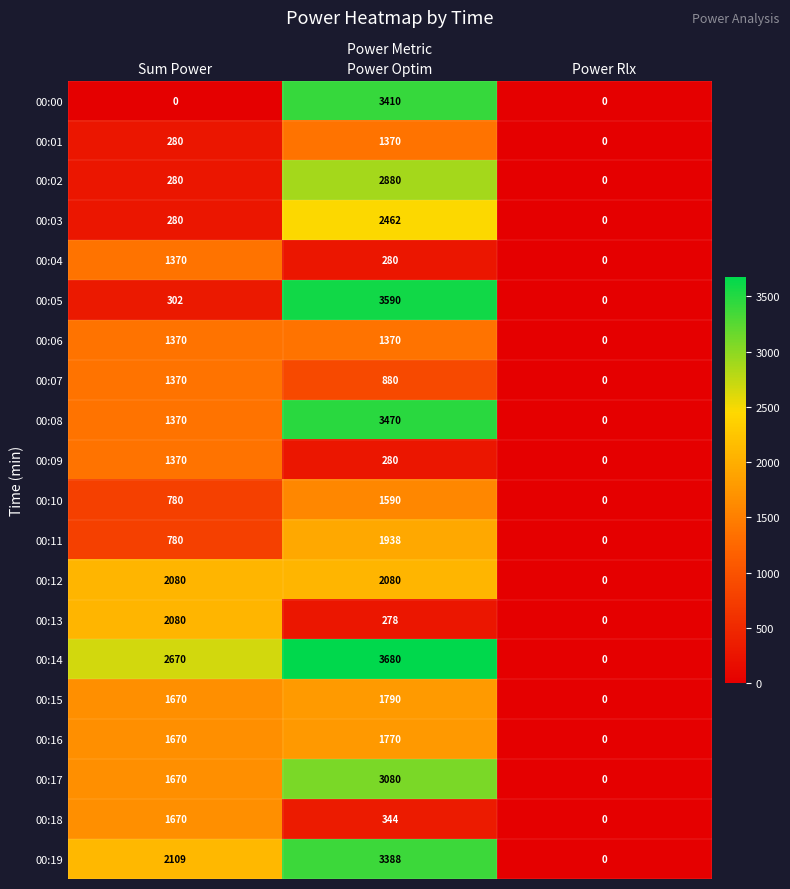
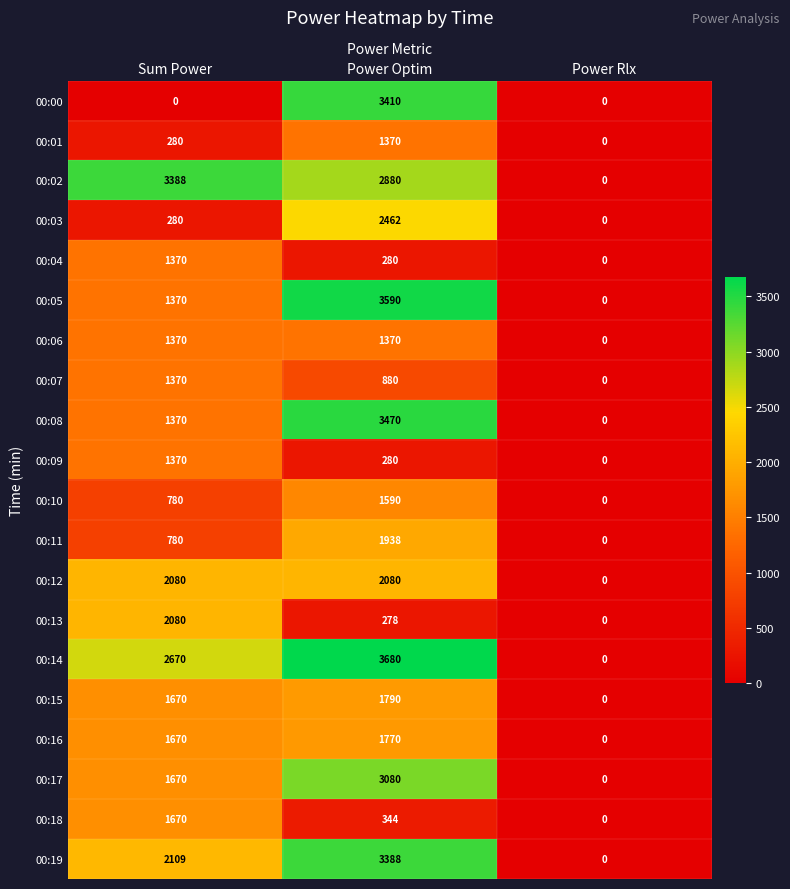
  {
    "00:00": {
      "Sum Power": 0,
      "Power Optim": 3410,
      "Power Rlx": 0
    },
    "00:01": {
      "Sum Power": 280,
      "Power Optim": 1370,
      "Power Rlx": 0
    },
    "00:02": {
-     "Sum Power": 280,
+     "Sum Power": 3388,
      "Power Optim": 2880,
      "Power Rlx": 0
    },
    "00:03": {
      "Sum Power": 280,
      "Power Optim": 2462,
      "Power Rlx": 0
    },
    "00:04": {
      "Sum Power": 1370,
      "Power Optim": 280,
      "Power Rlx": 0
    },
    "00:05": {
-     "Sum Power": 302,
+     "Sum Power": 1370,
      "Power Optim": 3590,
      "Power Rlx": 0
    },
    "00:06": {
      "Sum Power": 1370,
      "Power Optim": 1370,
      "Power Rlx": 0
    },
    "00:07": {
      "Sum Power": 1370,
      "Power Optim": 880,
      "Power Rlx": 0
    },
    "00:08": {
      "Sum Power": 1370,
      "Power Optim": 3470,
      "Power Rlx": 0
    },
    "00:09": {
      "Sum Power": 1370,
      "Power Optim": 280,
      "Power Rlx": 0
    },
    "00:10": {
      "Sum Power": 780,
      "Power Optim": 1590,
      "Power Rlx": 0
    },
    "00:11": {
      "Sum Power": 780,
      "Power Optim": 1938,
      "Power Rlx": 0
    },
    "00:12": {
      "Sum Power": 2080,
      "Power Optim": 2080,
      "Power Rlx": 0
    },
    "00:13": {
      "Sum Power": 2080,
      "Power Optim": 278,
      "Power Rlx": 0
    },
    "00:14": {
      "Sum Power": 2670,
      "Power Optim": 3680,
      "Power Rlx": 0
    },
    "00:15": {
      "Sum Power": 1670,
      "Power Optim": 1790,
      "Power Rlx": 0
    },
    "00:16": {
      "Sum Power": 1670,
      "Power Optim": 1770,
      "Power Rlx": 0
    },
    "00:17": {
      "Sum Power": 1670,
      "Power Optim": 3080,
      "Power Rlx": 0
    },
    "00:18": {
      "Sum Power": 1670,
      "Power Optim": 344,
      "Power Rlx": 0
    },
    "00:19": {
      "Sum Power": 2109,
      "Power Optim": 3388,
      "Power Rlx": 0
    }
  }
